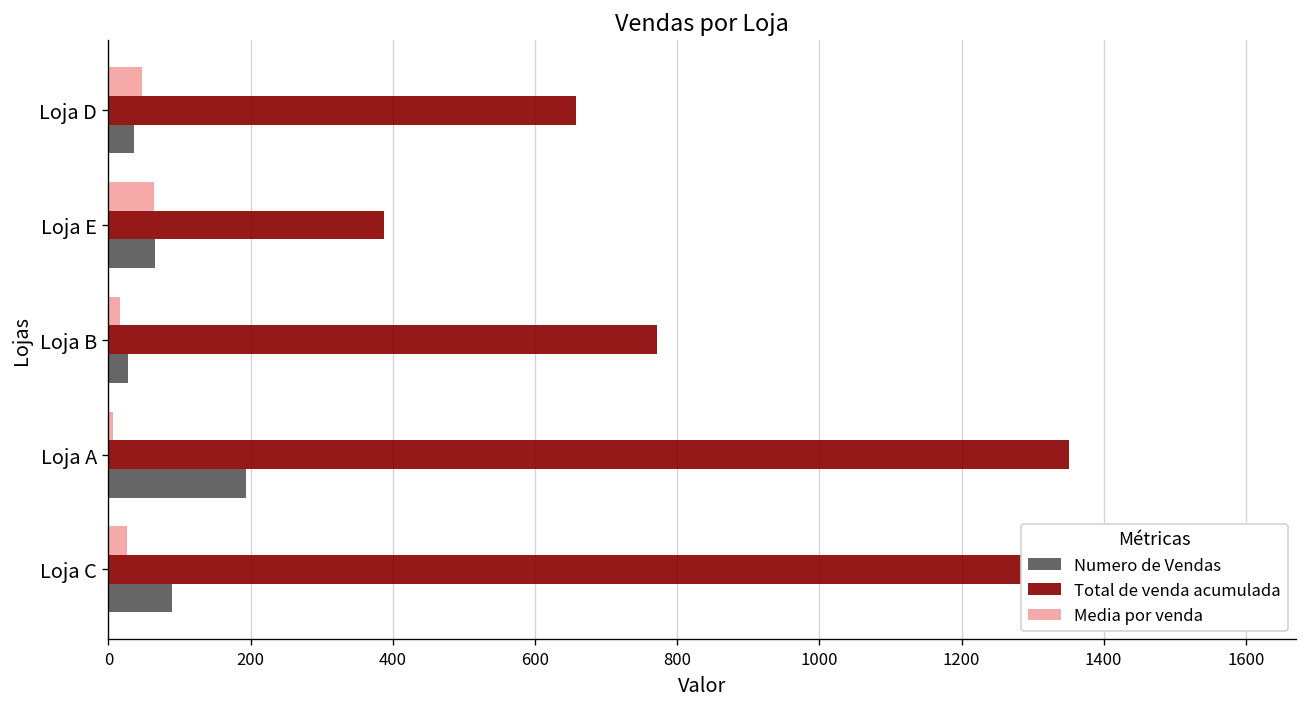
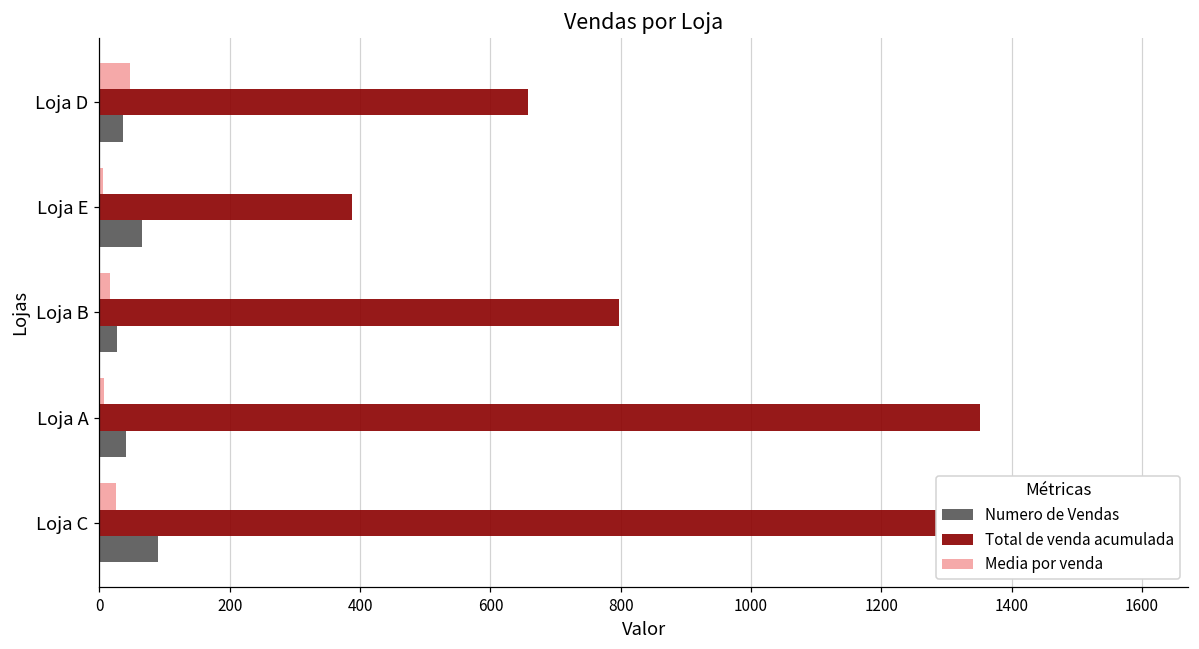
  {
    "Numero de Vendas": {
      "Loja D": 40,
      "Loja E": 70,
      "Loja B": 30,
-     "Loja A": 190,
+     "Loja A": 40,
      "Loja C": 90
    },
    "Total de venda acumulada": {
      "Loja D": 660,
      "Loja E": 390,
-     "Loja B": 770,
+     "Loja B": 800,
      "Loja A": 1350
    },
    "Media por venda": {
      "Loja D": 50,
-     "Loja E": 60,
+     "Loja E": 10,
      "Loja B": 20,
      "Loja A": 10,
      "Loja C": 30
    }
  }
